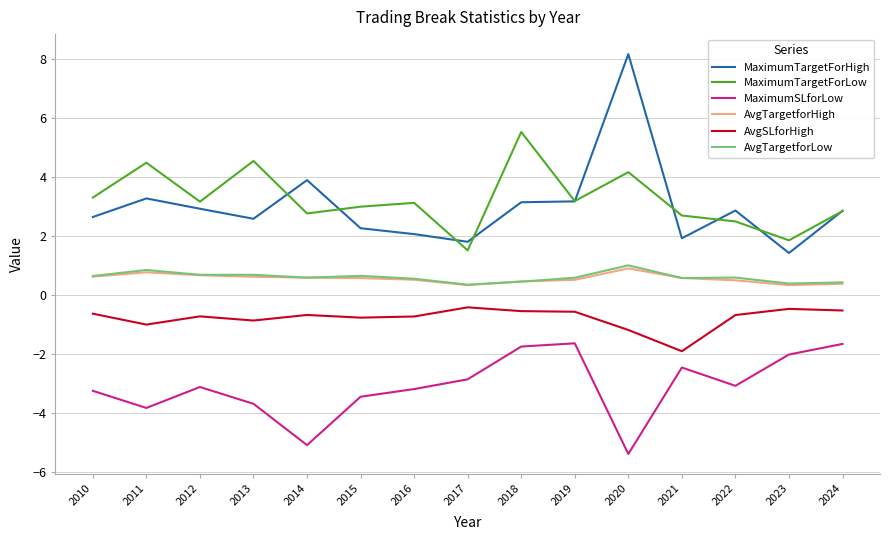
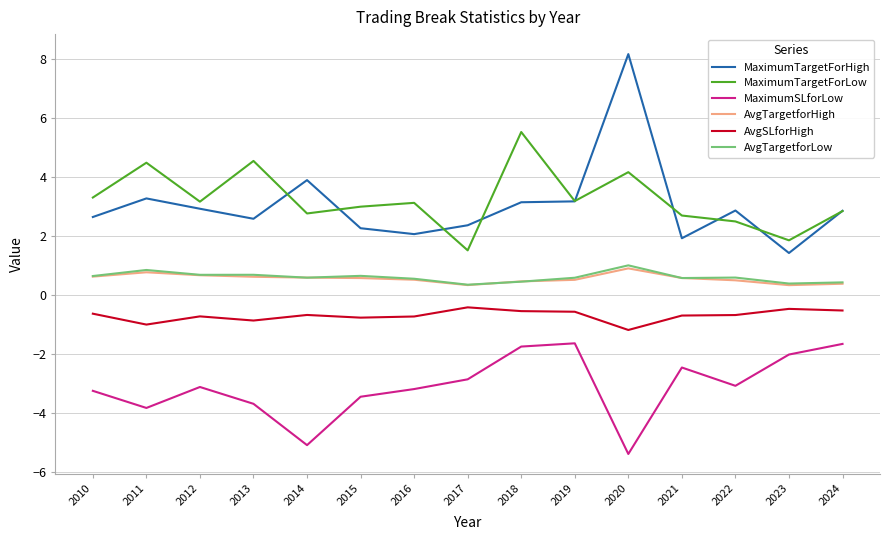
  {
    "MaximumTargetForHigh": {
      "2010": 2.6,
      "2011": 3.3,
      "2012": 2.9,
      "2013": 2.6,
      "2014": 3.9,
      "2015": 2.3,
      "2016": 2.1,
-     "2017": 1.8,
+     "2017": 2.4,
      "2018": 3.1,
      "2020": 8.2,
      "2021": 1.9,
      "2022": 2.9,
      "2023": 1.4
    },
    "MaximumTargetForLow": {
      "2010": 3.3,
      "2011": 4.5,
      "2012": 3.2,
      "2013": 4.5,
      "2014": 2.8,
      "2015": 3.0,
      "2016": 3.1,
      "2017": 1.5,
      "2018": 5.5,
      "2020": 4.2,
      "2021": 2.7,
      "2022": 2.5,
      "2023": 1.8
    },
    "MaximumSLforLow": {
      "2010": -3.3,
      "2011": -3.8,
      "2012": -3.1,
      "2013": -3.7,
      "2014": -5.1,
      "2015": -3.5,
      "2016": -3.2,
      "2017": -2.9,
      "2018": -1.8,
      "2019": -1.7,
      "2020": -5.4,
      "2021": -2.5,
      "2022": -3.1,
      "2023": -2.0,
      "2024": -1.7
    },
    "AvgTargetforHigh": {
      "2020": 0.9,
      "2022": 0.5
    },
    "AvgSLforHigh": {
      "2010": -0.6,
      "2011": -1.0,
      "2012": -0.7,
      "2013": -0.9,
      "2014": -0.7,
      "2015": -0.8,
      "2016": -0.7,
      "2017": -0.4,
      "2018": -0.6,
      "2019": -0.6,
      "2020": -1.2,
-     "2021": -1.9,
+     "2021": -0.7,
      "2022": -0.7,
      "2023": -0.5,
      "2024": -0.5
    },
    "AvgTargetforLow": {
      "2020": 1.0,
      "2022": 0.6
    }
  }
